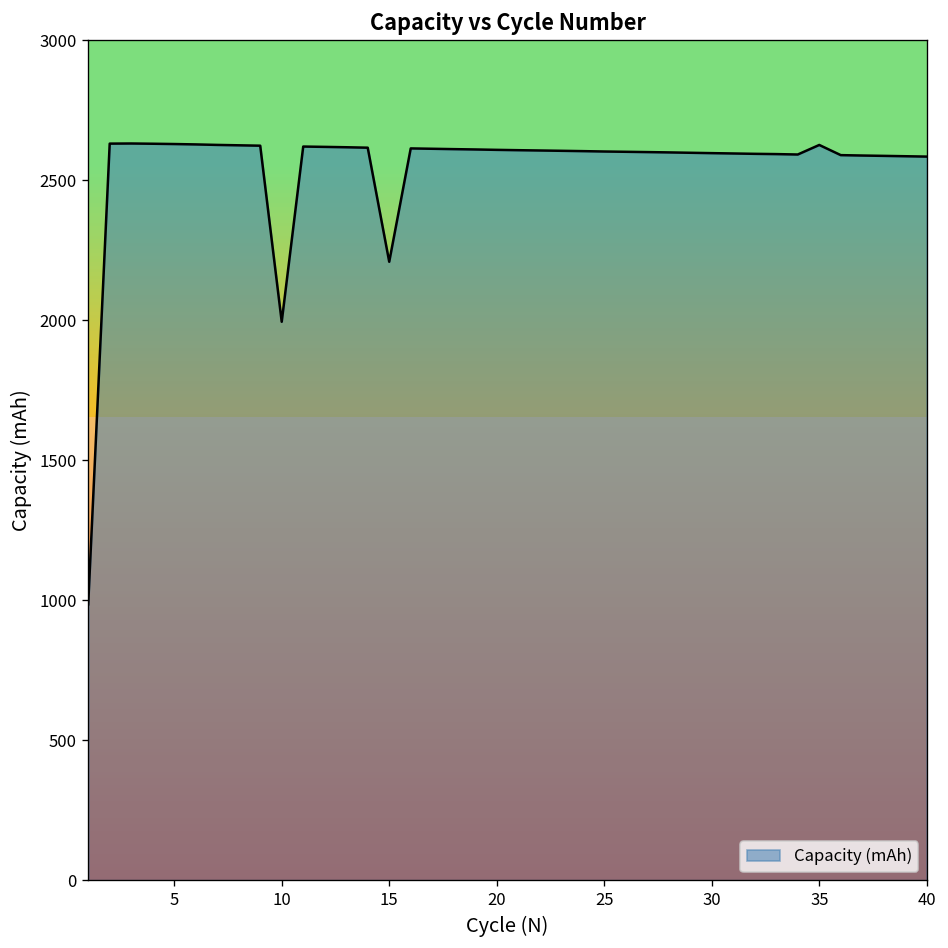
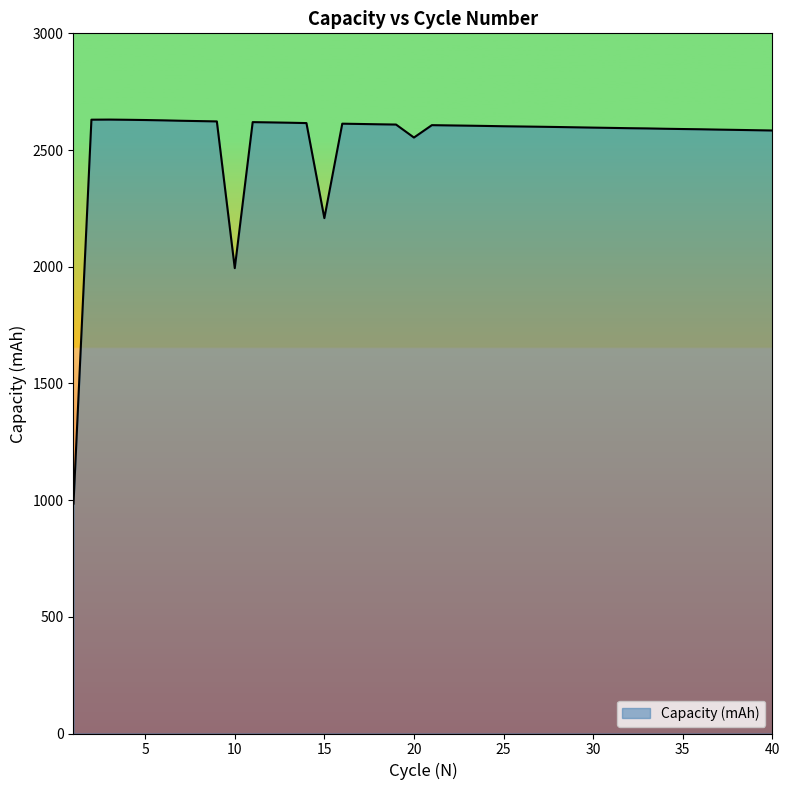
  {
    "5": 2630,
    "10": 1990,
    "15": 2210,
-   "20": 2610,
+   "20": 2550,
    "25": 2600,
    "30": 2600,
-   "35": 2630,
+   "35": 2590,
    "40": 2580
  }
